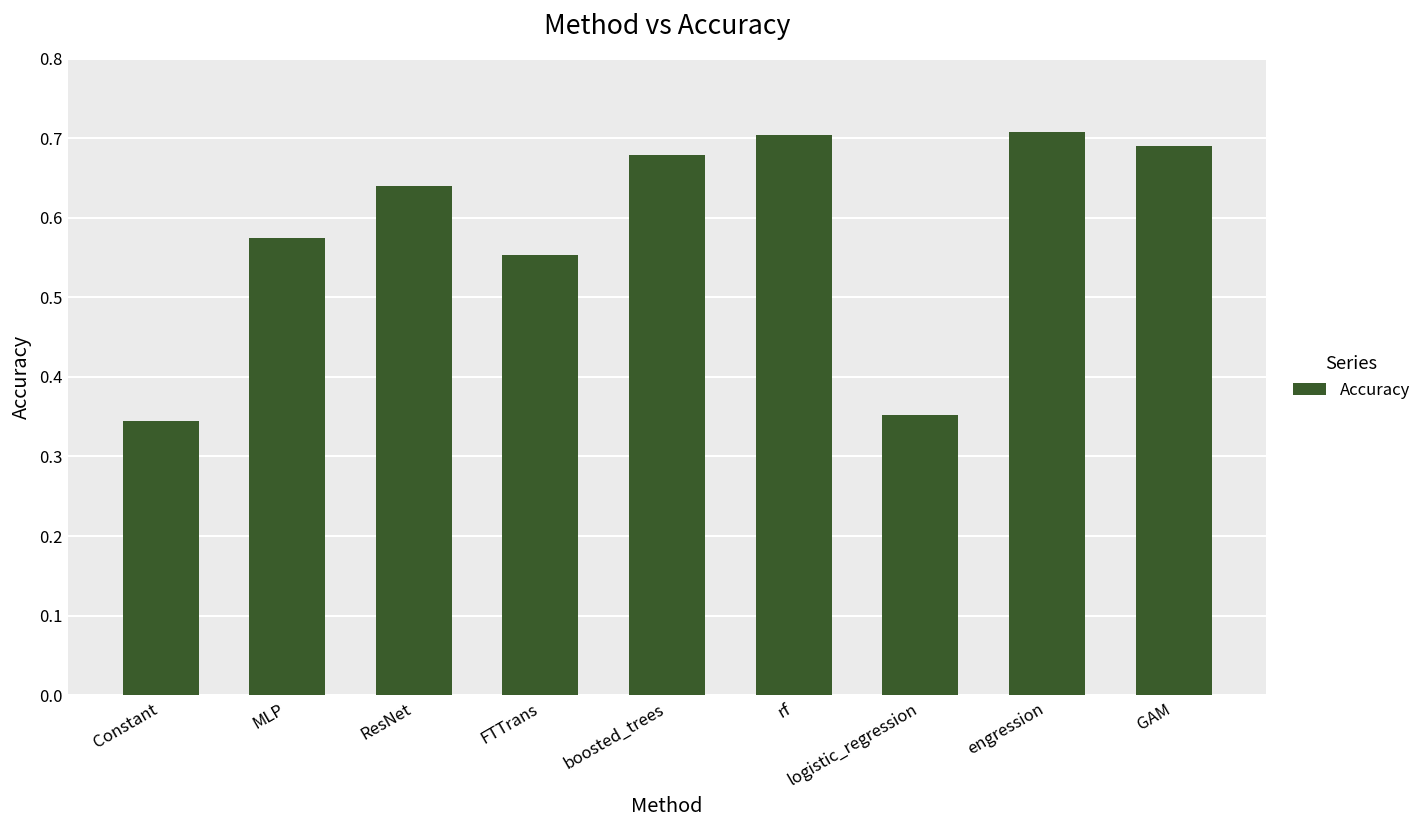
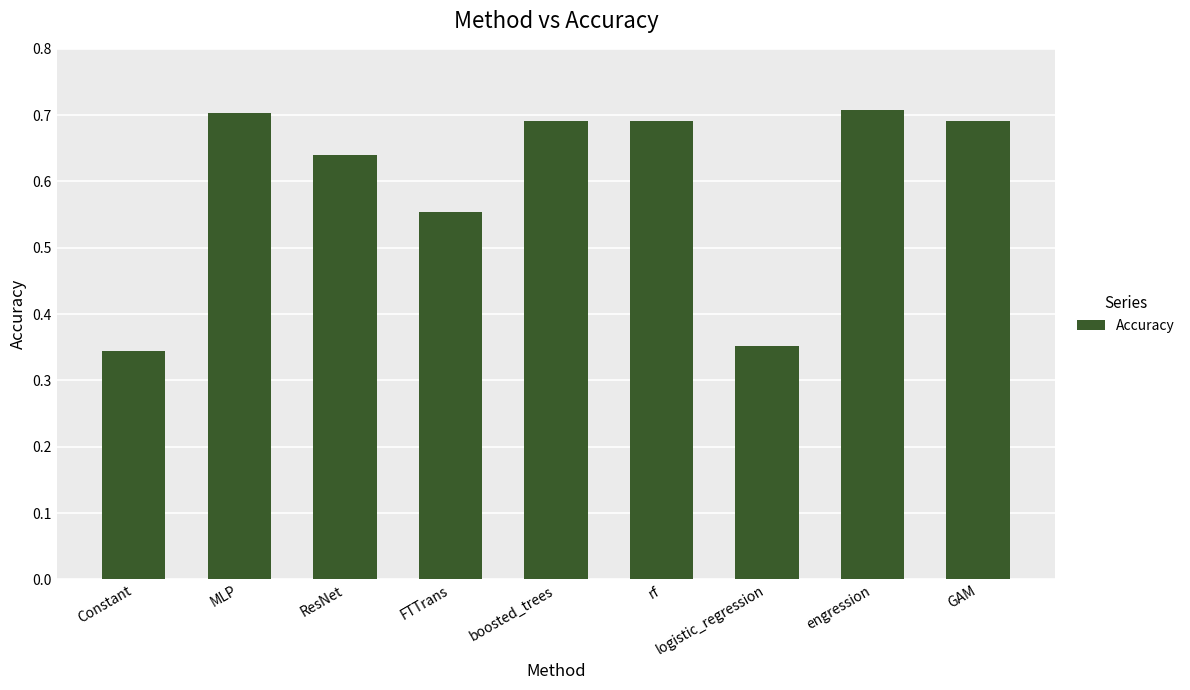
  {
    "Constant": 0.34,
-   "MLP": 0.57,
+   "MLP": 0.70,
    "ResNet": 0.64,
    "FTTrans": 0.55,
-   "boosted_trees": 0.68,
-   "rf": 0.70,
+   "boosted_trees": 0.69,
+   "rf": 0.69,
    "logistic_regression": 0.35,
    "engression": 0.71,
    "GAM": 0.69
  }
